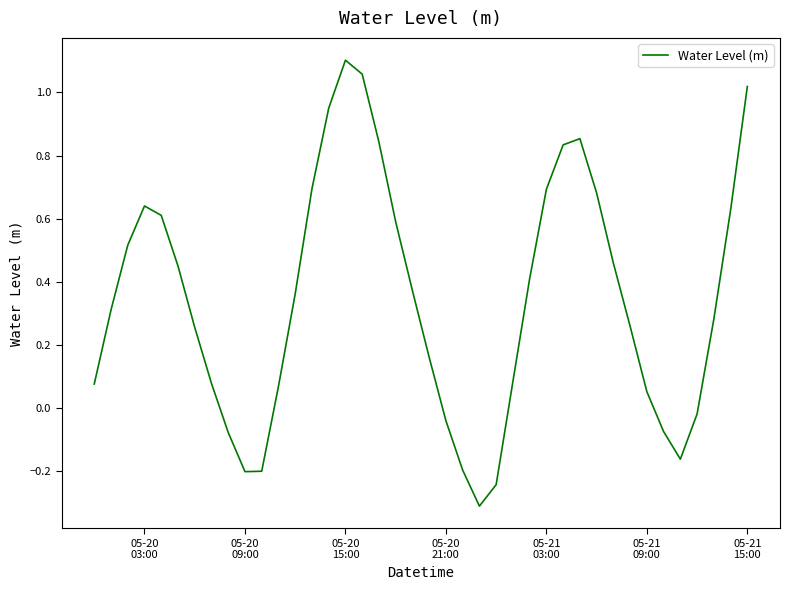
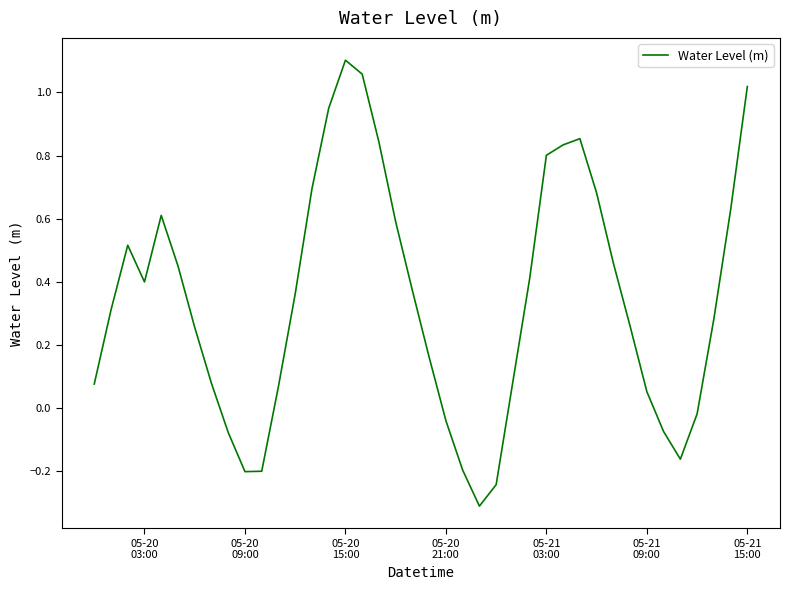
  {
-   "05-20 03:00": 0.64,
+   "05-20 03:00": 0.40,
    "05-20 09:00": -0.20,
    "05-20 15:00": 1.10,
    "05-20 21:00": -0.04,
-   "05-21 03:00": 0.69,
+   "05-21 03:00": 0.80,
    "05-21 09:00": 0.05,
    "05-21 15:00": 1.02
  }
